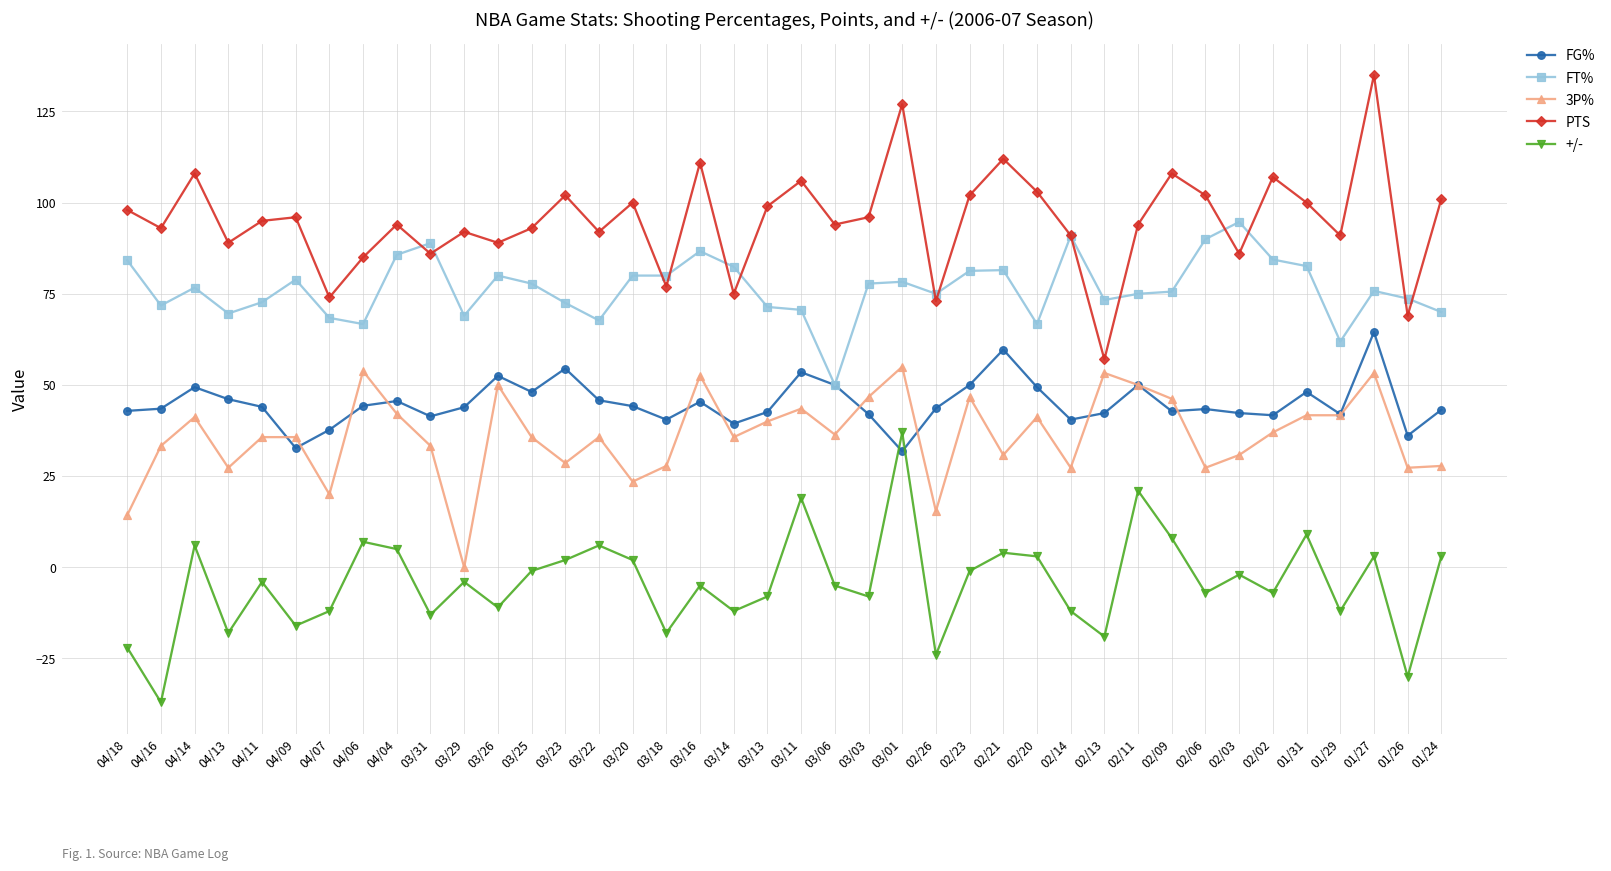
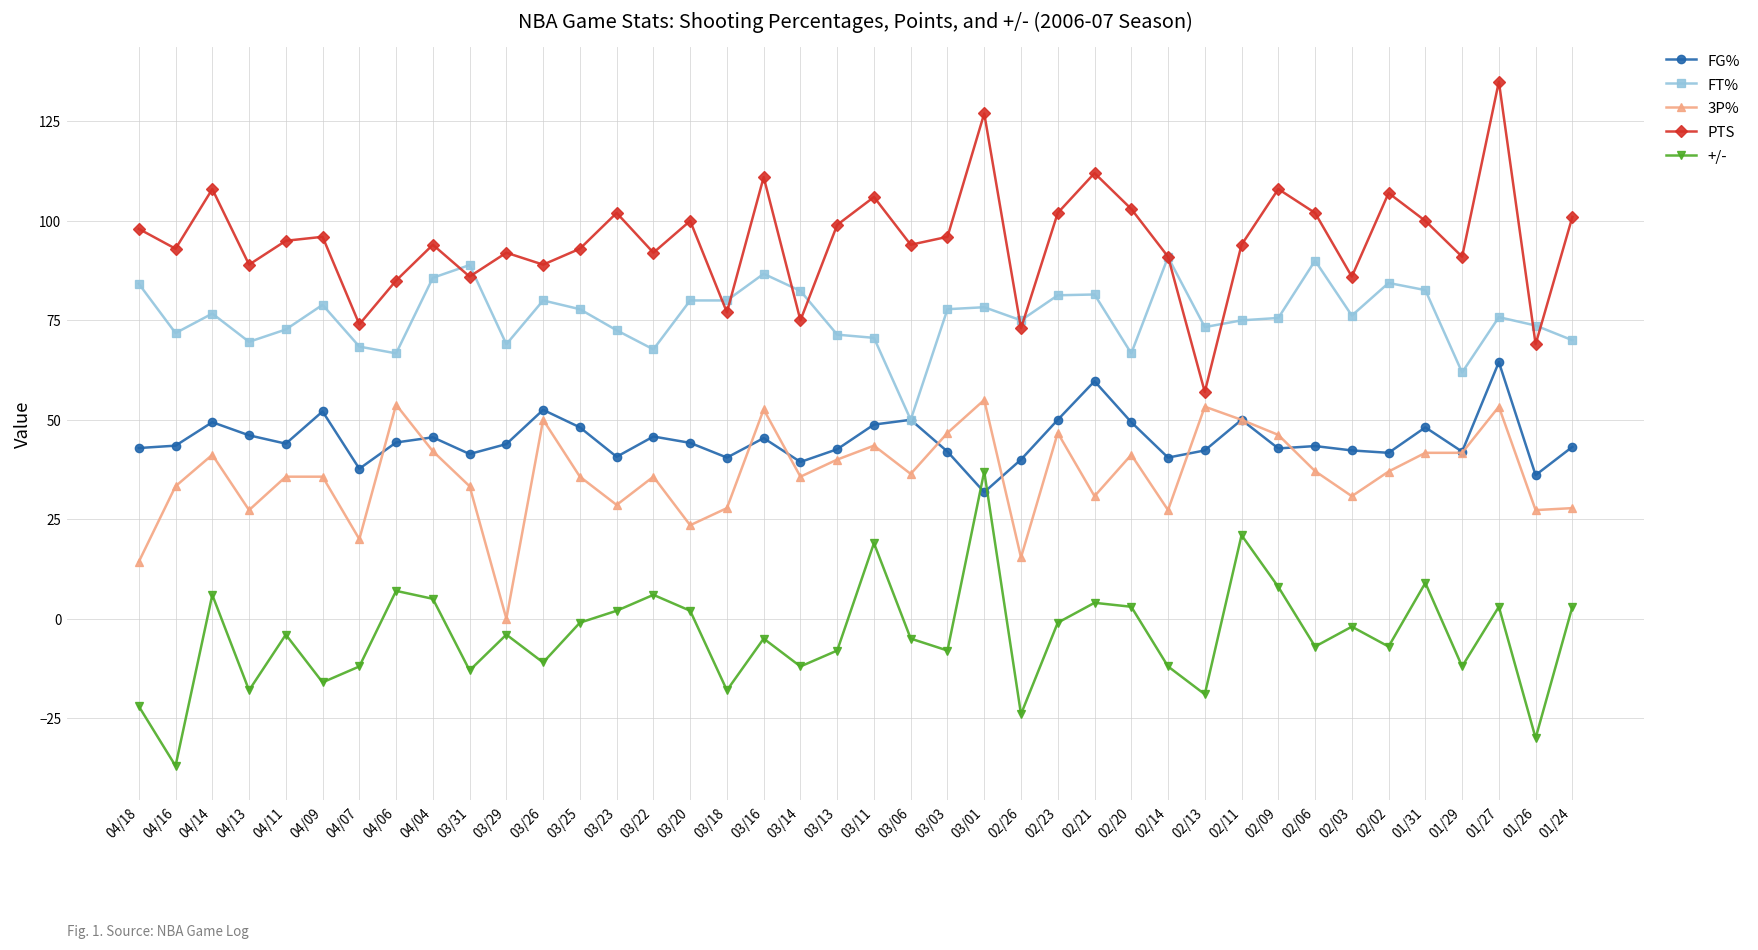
  {
    "FG%": {
      "04/18": 43,
      "04/16": 44,
      "04/14": 49,
      "04/13": 46,
      "04/11": 44,
-     "04/09": 33,
+     "04/09": 52,
      "04/07": 38,
      "04/06": 44,
      "04/04": 46,
      "03/31": 41,
      "03/29": 44,
      "03/26": 53,
      "03/25": 48,
-     "03/23": 55,
+     "03/23": 41,
      "03/22": 46,
      "03/20": 44,
      "03/18": 41,
      "03/16": 45,
      "03/14": 39,
      "03/13": 43,
-     "03/11": 54,
+     "03/11": 49,
      "03/03": 42,
      "03/01": 32,
-     "02/26": 44,
+     "02/26": 40,
      "02/23": 50,
      "02/21": 60,
      "02/20": 49,
      "02/14": 41,
      "02/13": 42,
      "02/09": 43,
      "02/06": 43,
      "02/03": 42,
      "02/02": 42,
      "01/31": 48,
      "01/27": 65,
      "01/26": 36,
      "01/24": 43
    },
    "FT%": {
      "04/18": 84,
      "04/16": 72,
      "04/14": 77,
      "04/13": 70,
      "04/11": 73,
      "04/09": 79,
      "04/07": 68,
      "04/06": 67,
      "04/04": 86,
      "03/31": 89,
      "03/29": 69,
      "03/26": 80,
      "03/25": 78,
      "03/23": 73,
      "03/22": 68,
      "03/20": 80,
      "03/18": 80,
      "03/16": 87,
      "03/14": 82,
      "03/13": 71,
      "03/11": 71,
      "03/03": 78,
      "03/01": 78,
      "02/26": 75,
      "02/23": 81,
      "02/21": 82,
      "02/20": 67,
      "02/13": 73,
      "02/11": 75,
      "02/09": 76,
      "02/06": 90,
-     "02/03": 95,
+     "02/03": 76,
      "02/02": 84,
      "01/31": 83,
      "01/29": 62,
      "01/27": 76,
      "01/26": 74,
      "01/24": 70
    },
    "3P%": {
      "04/18": 14,
      "04/16": 33,
      "04/14": 41,
      "04/13": 27,
      "04/11": 36,
      "04/09": 36,
      "04/07": 20,
      "04/06": 54,
      "04/04": 42,
      "03/31": 33,
      "03/29": 0,
      "03/26": 50,
      "03/25": 36,
      "03/23": 29,
      "03/22": 36,
      "03/20": 24,
      "03/18": 28,
      "03/16": 53,
      "03/14": 36,
      "03/13": 40,
      "03/11": 44,
      "03/06": 36,
      "03/03": 47,
      "03/01": 55,
      "02/26": 15,
      "02/23": 47,
      "02/21": 31,
      "02/20": 41,
      "02/14": 27,
      "02/13": 53,
      "02/09": 46,
-     "02/06": 27,
+     "02/06": 37,
      "02/03": 31,
      "02/02": 37,
      "01/31": 42,
      "01/27": 53,
      "01/26": 27,
      "01/24": 28
    },
    "PTS": {
      "04/18": 98,
      "04/16": 93,
      "04/14": 108,
      "04/13": 89,
      "04/11": 95,
      "04/09": 96,
      "04/07": 74,
      "04/06": 85,
      "04/04": 94,
      "03/31": 86,
      "03/29": 92,
      "03/26": 89,
      "03/25": 93,
      "03/23": 102,
      "03/22": 92,
      "03/20": 100,
      "03/18": 77,
      "03/16": 111,
      "03/14": 75,
      "03/13": 99,
      "03/11": 106,
      "03/06": 94,
      "03/03": 96,
      "03/01": 127,
      "02/26": 73,
      "02/23": 102,
      "02/21": 112,
      "02/20": 103,
      "02/13": 57,
      "02/11": 94,
      "02/09": 108,
      "02/06": 102,
      "02/03": 86,
      "02/02": 107,
      "01/31": 100,
      "01/29": 91,
      "01/27": 135,
      "01/26": 69,
      "01/24": 101
    },
    "+/-": {
      "04/18": -22,
      "04/16": -37,
      "04/14": 6,
      "04/13": -18,
      "04/11": -4,
      "04/09": -16,
      "04/07": -12,
      "04/06": 7,
      "04/04": 5,
      "03/31": -13,
      "03/29": -4,
      "03/26": -11,
      "03/25": -1,
      "03/23": 2,
      "03/22": 6,
      "03/20": 2,
      "03/18": -18,
      "03/16": -5,
      "03/14": -12,
      "03/13": -8,
      "03/11": 19,
      "03/06": -5,
      "03/03": -8,
      "03/01": 37,
      "02/26": -24,
      "02/23": -1,
      "02/21": 4,
      "02/20": 3,
      "02/14": -12,
      "02/13": -19,
      "02/11": 21,
      "02/09": 8,
      "02/06": -7,
      "02/03": -2,
      "02/02": -7,
      "01/31": 9,
      "01/29": -12,
      "01/27": 3,
      "01/26": -30,
      "01/24": 3
    }
  }
